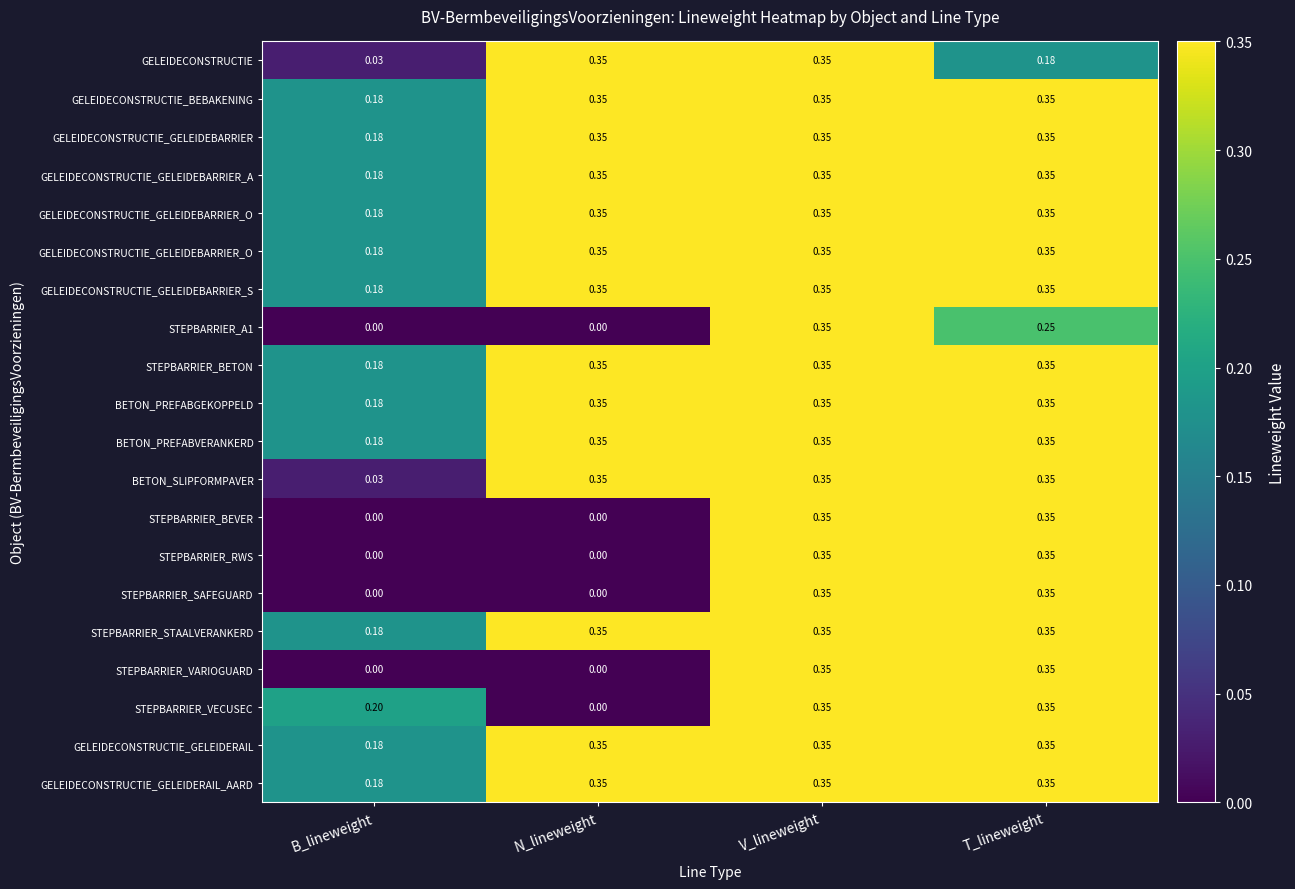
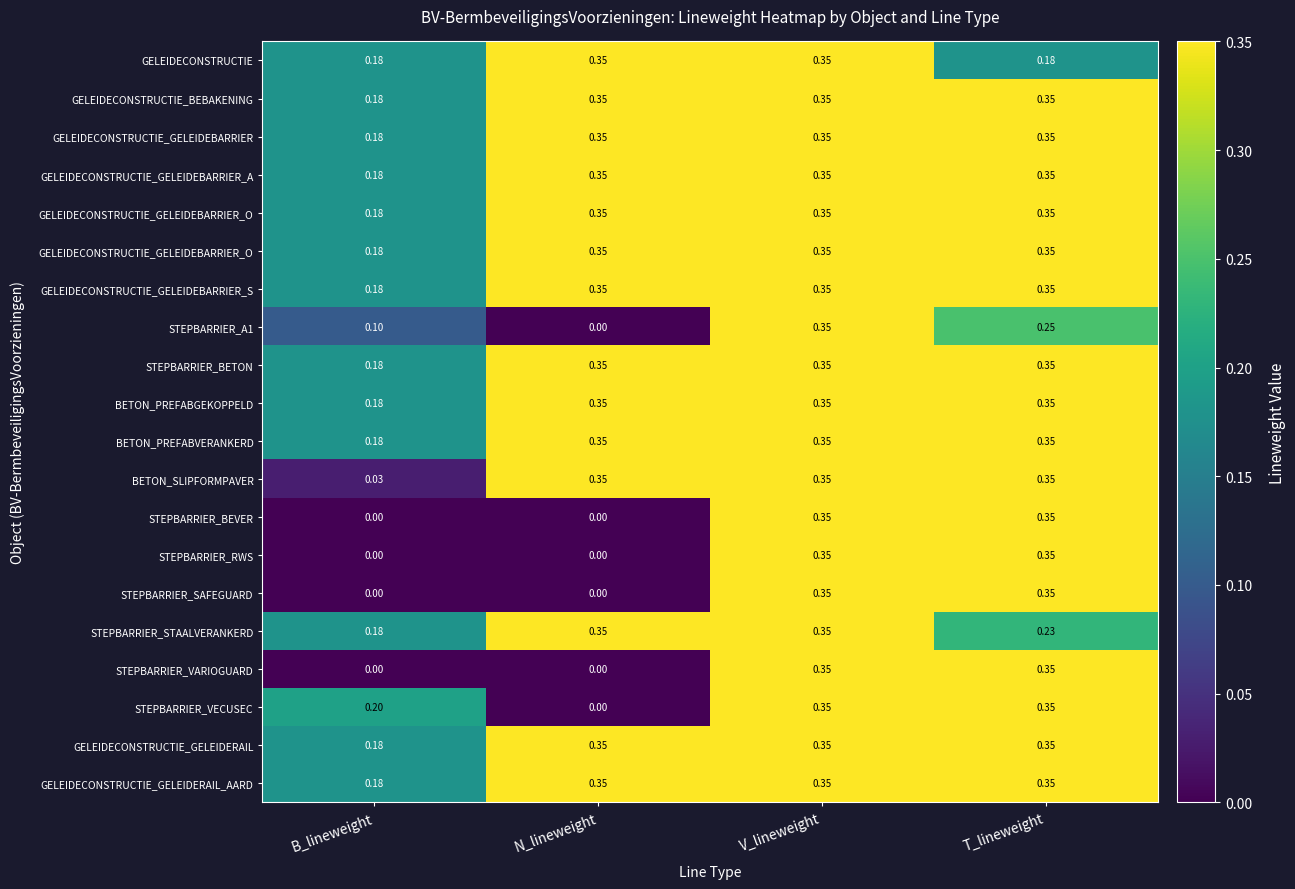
  {
    "GELEIDECONSTRUCTIE": {
-     "B_lineweight": 0.03,
+     "B_lineweight": 0.18,
      "N_lineweight": 0.35,
      "V_lineweight": 0.35,
      "T_lineweight": 0.18
    },
    "GELEIDECONSTRUCTIE_BEBAKENING": {
      "B_lineweight": 0.18,
      "N_lineweight": 0.35,
      "V_lineweight": 0.35,
      "T_lineweight": 0.35
    },
    "GELEIDECONSTRUCTIE_GELEIDEBARRIER": {
      "B_lineweight": 0.18,
      "N_lineweight": 0.35,
      "V_lineweight": 0.35,
      "T_lineweight": 0.35
    },
    "GELEIDECONSTRUCTIE_GELEIDEBARRIER_A": {
      "B_lineweight": 0.18,
      "N_lineweight": 0.35,
      "V_lineweight": 0.35,
      "T_lineweight": 0.35
    },
    "GELEIDECONSTRUCTIE_GELEIDEBARRIER_S": {
      "B_lineweight": 0.18,
      "N_lineweight": 0.35,
      "V_lineweight": 0.35,
      "T_lineweight": 0.35
    },
    "STEPBARRIER_A1": {
-     "B_lineweight": 0.00,
+     "B_lineweight": 0.10,
      "N_lineweight": 0.00,
      "V_lineweight": 0.35,
      "T_lineweight": 0.25
    },
    "STEPBARRIER_BETON": {
      "B_lineweight": 0.18,
      "N_lineweight": 0.35,
      "V_lineweight": 0.35,
      "T_lineweight": 0.35
    },
    "BETON_PREFABGEKOPPELD": {
      "B_lineweight": 0.18,
      "N_lineweight": 0.35,
      "V_lineweight": 0.35,
      "T_lineweight": 0.35
    },
    "BETON_PREFABVERANKERD": {
      "B_lineweight": 0.18,
      "N_lineweight": 0.35,
      "V_lineweight": 0.35,
      "T_lineweight": 0.35
    },
    "BETON_SLIPFORMPAVER": {
      "B_lineweight": 0.03,
      "N_lineweight": 0.35,
      "V_lineweight": 0.35,
      "T_lineweight": 0.35
    },
    "STEPBARRIER_BEVER": {
      "B_lineweight": 0.00,
      "N_lineweight": 0.00,
      "V_lineweight": 0.35,
      "T_lineweight": 0.35
    },
    "STEPBARRIER_RWS": {
      "B_lineweight": 0.00,
      "N_lineweight": 0.00,
      "V_lineweight": 0.35,
      "T_lineweight": 0.35
    },
    "STEPBARRIER_SAFEGUARD": {
      "B_lineweight": 0.00,
      "N_lineweight": 0.00,
      "V_lineweight": 0.35,
      "T_lineweight": 0.35
    },
    "STEPBARRIER_STAALVERANKERD": {
      "B_lineweight": 0.18,
      "N_lineweight": 0.35,
      "V_lineweight": 0.35,
-     "T_lineweight": 0.35
+     "T_lineweight": 0.23
    },
    "STEPBARRIER_VARIOGUARD": {
      "B_lineweight": 0.00,
      "N_lineweight": 0.00,
      "V_lineweight": 0.35,
      "T_lineweight": 0.35
    },
    "STEPBARRIER_VECUSEC": {
      "B_lineweight": 0.20,
      "N_lineweight": 0.00,
      "V_lineweight": 0.35,
      "T_lineweight": 0.35
    },
    "GELEIDECONSTRUCTIE_GELEIDERAIL": {
      "B_lineweight": 0.18,
      "N_lineweight": 0.35,
      "V_lineweight": 0.35,
      "T_lineweight": 0.35
    },
    "GELEIDECONSTRUCTIE_GELEIDERAIL_AARD": {
      "B_lineweight": 0.18,
      "N_lineweight": 0.35,
      "V_lineweight": 0.35,
      "T_lineweight": 0.35
    }
  }
